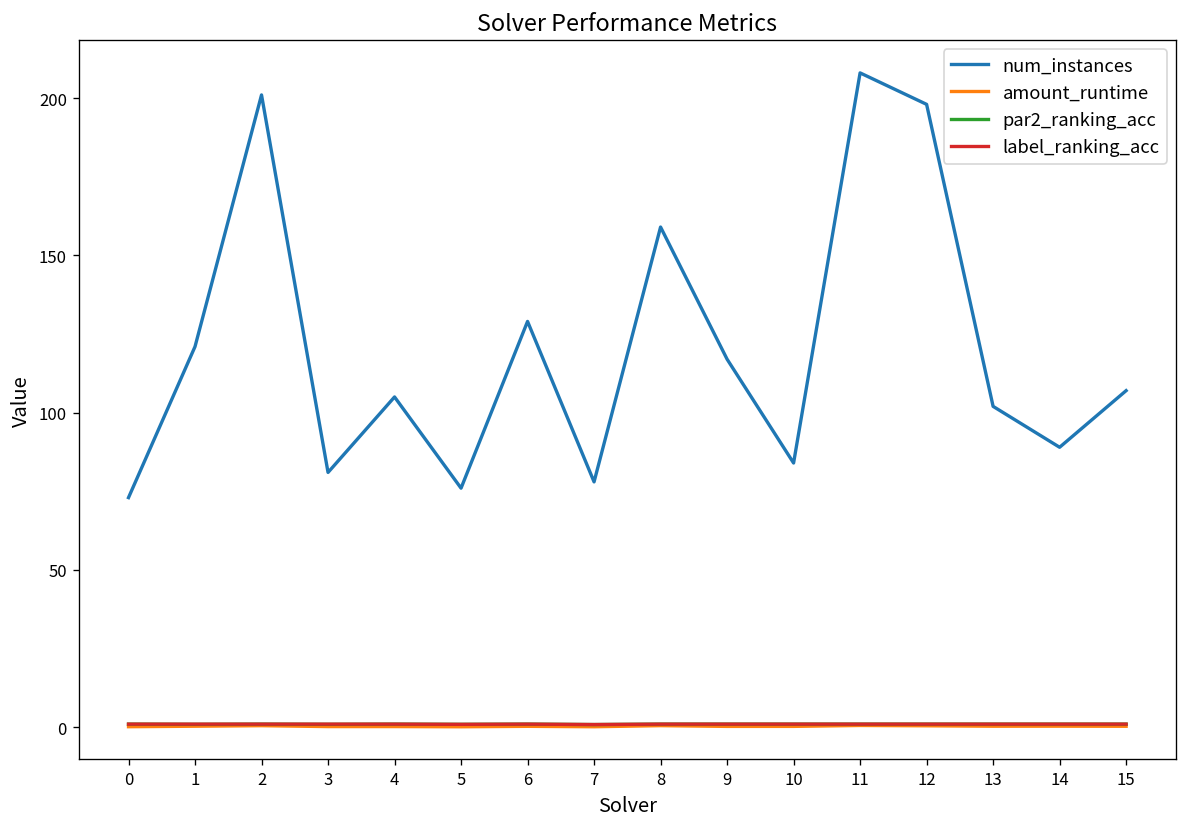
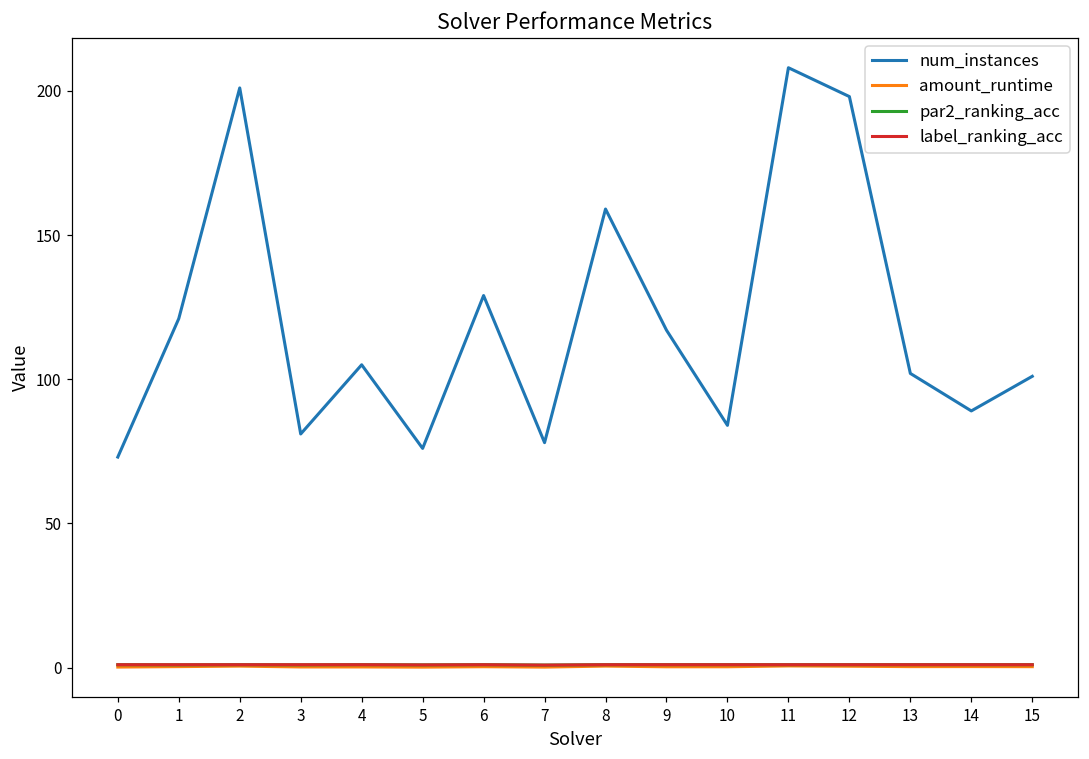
  {
    "num_instances": {
      "0": 73,
      "1": 121,
      "2": 201,
      "3": 81,
      "4": 105,
      "5": 76,
      "6": 129,
      "7": 78,
      "8": 159,
      "9": 117,
      "10": 84,
      "11": 208,
      "12": 198,
      "13": 102,
      "14": 89,
-     "15": 107
+     "15": 101
    }
  }
